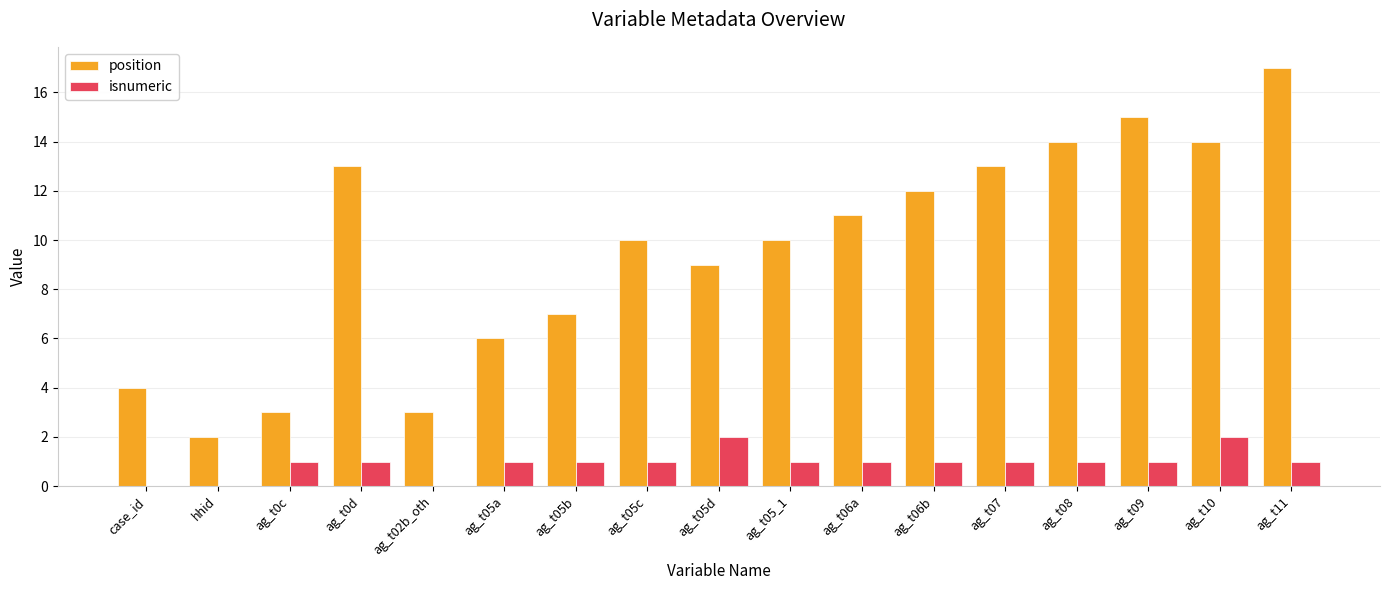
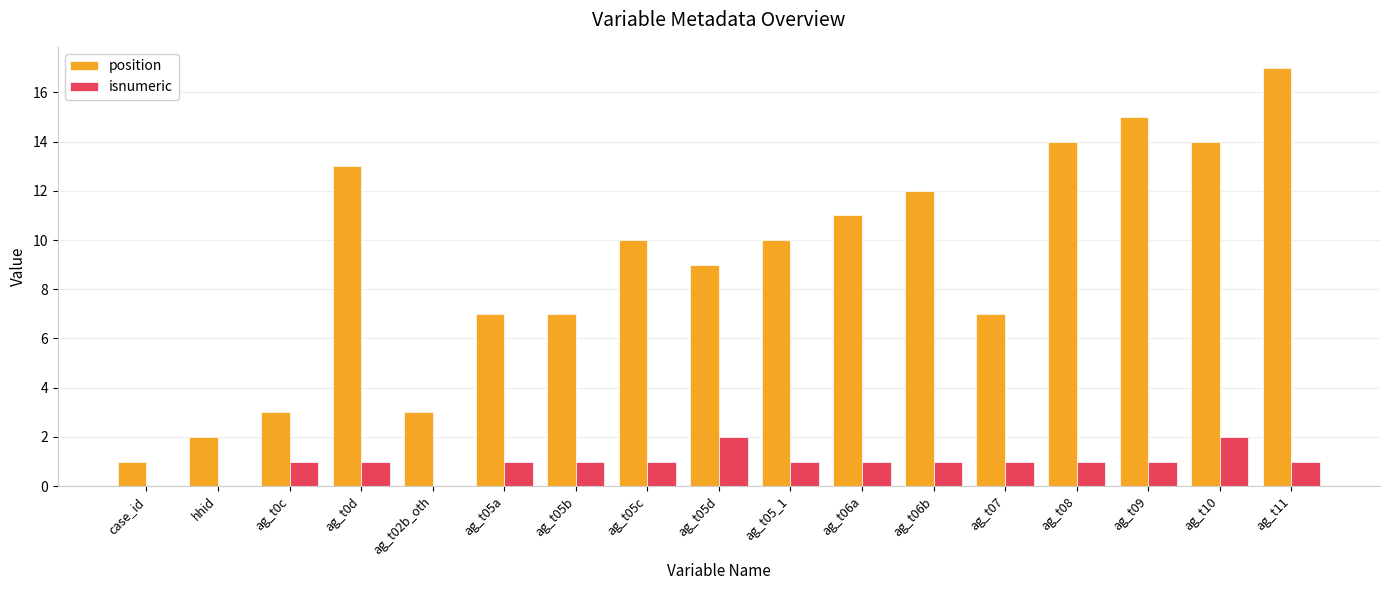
  {
    "position": {
-     "case_id": 4,
+     "case_id": 1,
      "hhid": 2,
      "ag_t0c": 3,
      "ag_t0d": 13,
      "ag_t02b_oth": 3,
-     "ag_t05a": 6,
+     "ag_t05a": 7,
      "ag_t05b": 7,
      "ag_t05c": 10,
      "ag_t05d": 9,
      "ag_t05_1": 10,
      "ag_t06a": 11,
      "ag_t06b": 12,
-     "ag_t07": 13,
+     "ag_t07": 7,
      "ag_t08": 14,
      "ag_t09": 15,
      "ag_t10": 14,
      "ag_t11": 17
    },
    "isnumeric": {
      "case_id": 0,
      "hhid": 0,
      "ag_t0c": 1,
      "ag_t0d": 1,
      "ag_t02b_oth": 0,
      "ag_t05a": 1,
      "ag_t05b": 1,
      "ag_t05c": 1,
      "ag_t05d": 2,
      "ag_t05_1": 1,
      "ag_t06a": 1,
      "ag_t06b": 1,
      "ag_t07": 1,
      "ag_t08": 1,
      "ag_t09": 1,
      "ag_t10": 2,
      "ag_t11": 1
    }
  }
